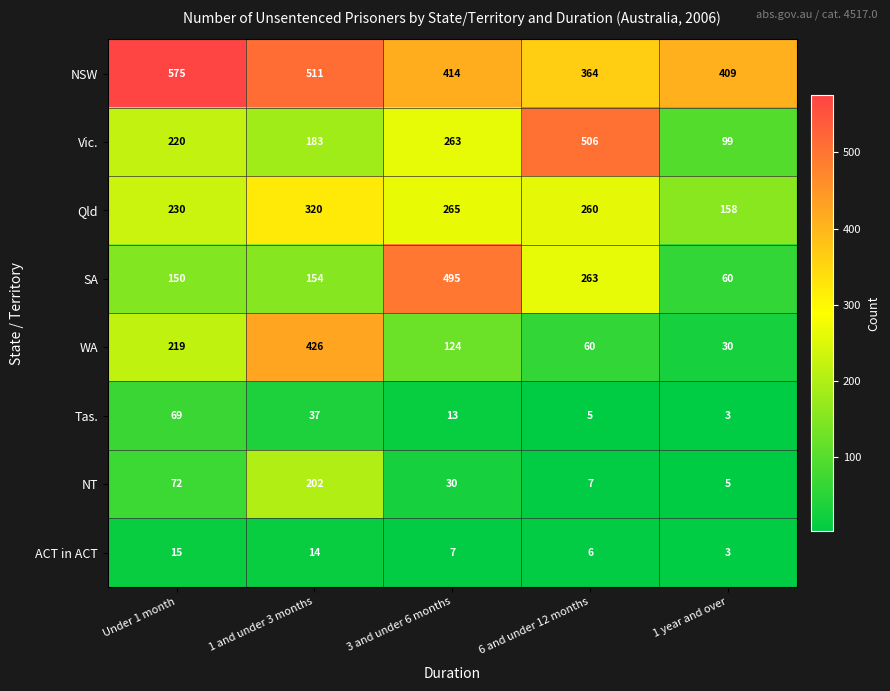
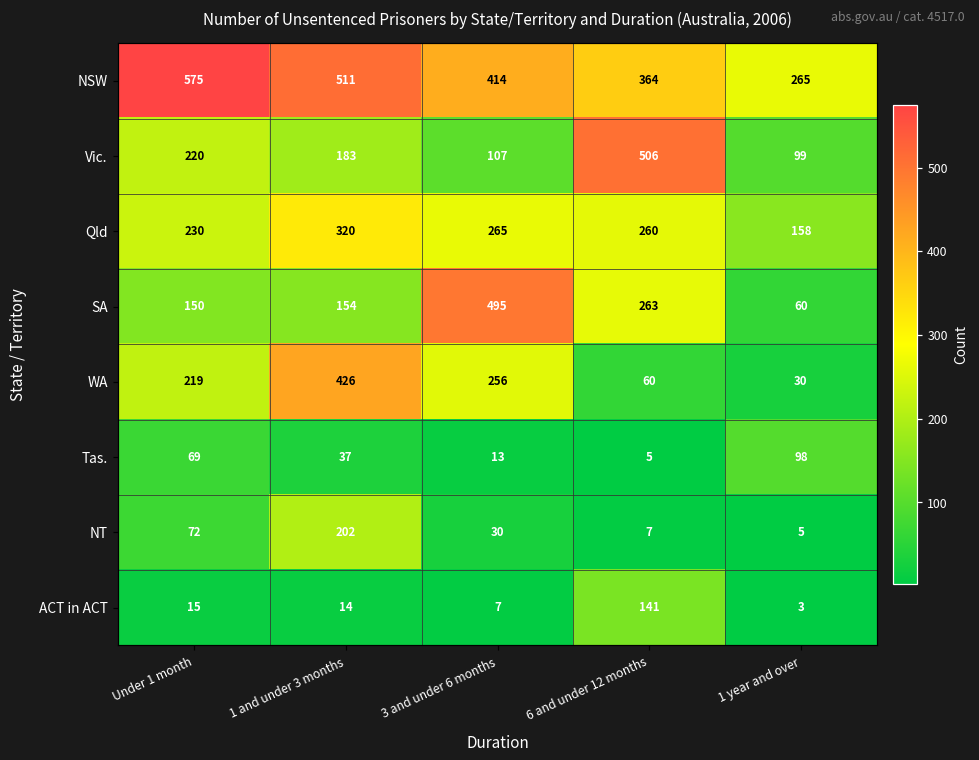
  {
    "NSW": {
      "Under 1 month": 575,
      "1 and under 3 months": 511,
      "3 and under 6 months": 414,
      "6 and under 12 months": 364,
-     "1 year and over": 409
+     "1 year and over": 265
    },
    "Vic.": {
      "Under 1 month": 220,
      "1 and under 3 months": 183,
-     "3 and under 6 months": 263,
+     "3 and under 6 months": 107,
      "6 and under 12 months": 506,
      "1 year and over": 99
    },
    "Qld": {
      "Under 1 month": 230,
      "1 and under 3 months": 320,
      "3 and under 6 months": 265,
      "6 and under 12 months": 260,
      "1 year and over": 158
    },
    "SA": {
      "Under 1 month": 150,
      "1 and under 3 months": 154,
      "3 and under 6 months": 495,
      "6 and under 12 months": 263,
      "1 year and over": 60
    },
    "WA": {
      "Under 1 month": 219,
      "1 and under 3 months": 426,
-     "3 and under 6 months": 124,
+     "3 and under 6 months": 256,
      "6 and under 12 months": 60,
      "1 year and over": 30
    },
    "Tas.": {
      "Under 1 month": 69,
      "1 and under 3 months": 37,
      "3 and under 6 months": 13,
      "6 and under 12 months": 5,
-     "1 year and over": 3
+     "1 year and over": 98
    },
    "NT": {
      "Under 1 month": 72,
      "1 and under 3 months": 202,
      "3 and under 6 months": 30,
      "6 and under 12 months": 7,
      "1 year and over": 5
    },
    "ACT in ACT": {
      "Under 1 month": 15,
      "1 and under 3 months": 14,
      "3 and under 6 months": 7,
-     "6 and under 12 months": 6,
+     "6 and under 12 months": 141,
      "1 year and over": 3
    }
  }
